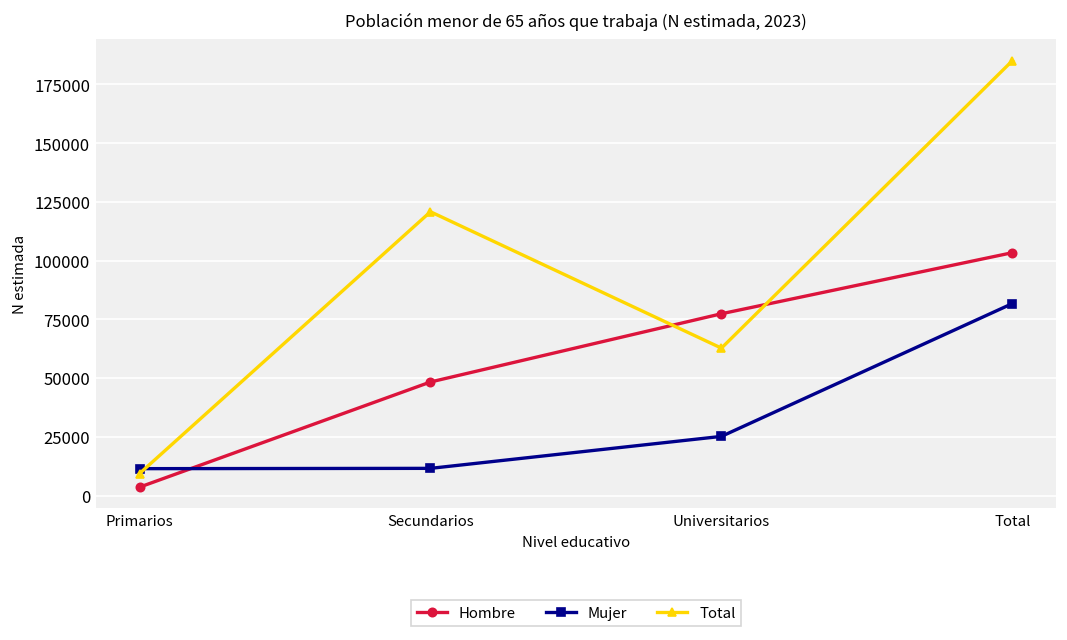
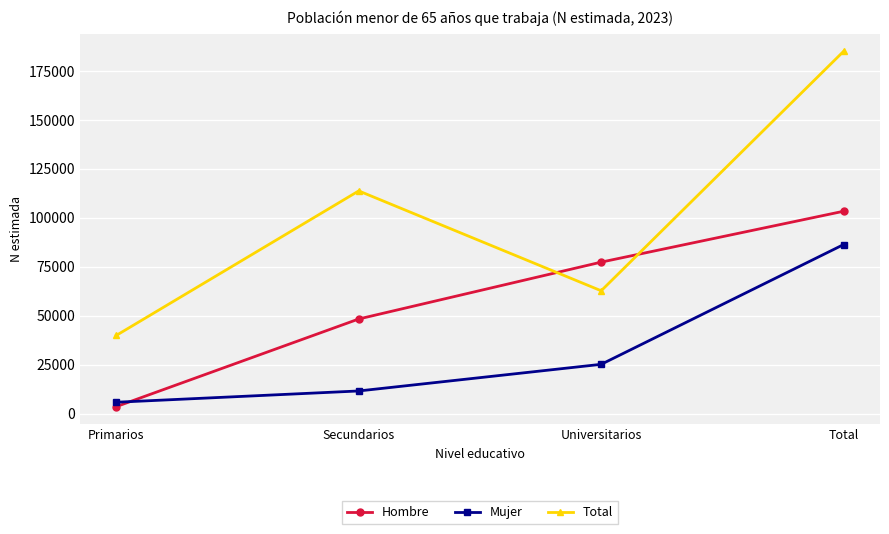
  {
    "Hombre": {
      "Primarios": 4000,
      "Secundarios": 48000,
      "Universitarios": 77000,
      "Total": 103000
    },
    "Mujer": {
-     "Primarios": 11000,
+     "Primarios": 6000,
      "Secundarios": 12000,
      "Universitarios": 25000,
-     "Total": 82000
+     "Total": 86000
    },
    "Total": {
-     "Primarios": 9000,
-     "Secundarios": 121000,
+     "Primarios": 40000,
+     "Secundarios": 114000,
      "Universitarios": 63000,
      "Total": 185000
    }
  }
